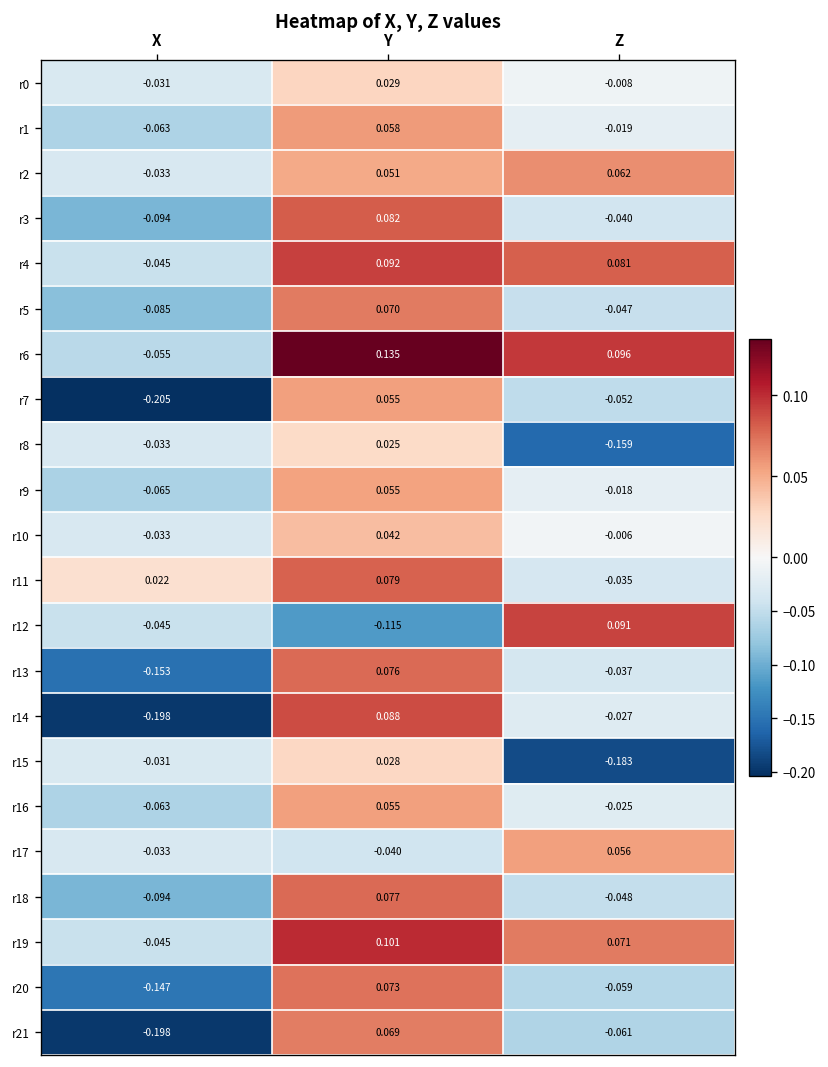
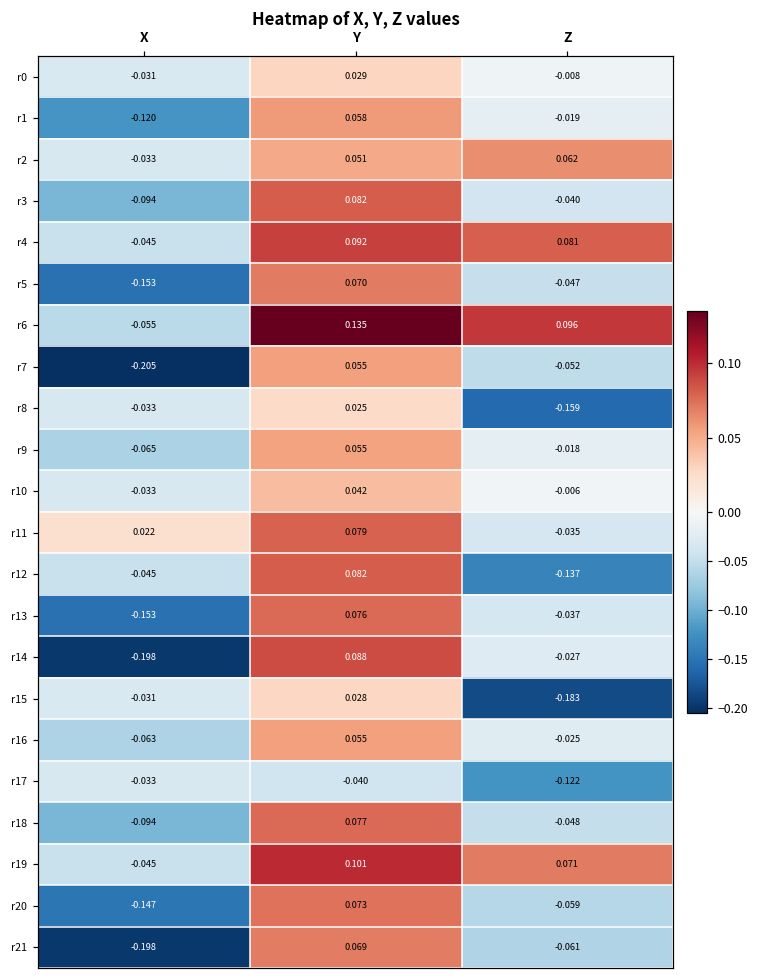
  {
    "r0": {
      "X": -0.031,
      "Y": 0.029,
      "Z": -0.008
    },
    "r1": {
-     "X": -0.063,
+     "X": -0.120,
      "Y": 0.058,
      "Z": -0.019
    },
    "r2": {
      "X": -0.033,
      "Y": 0.051,
      "Z": 0.062
    },
    "r3": {
      "X": -0.094,
      "Y": 0.082,
      "Z": -0.040
    },
    "r4": {
      "X": -0.045,
      "Y": 0.092,
      "Z": 0.081
    },
    "r5": {
-     "X": -0.085,
+     "X": -0.153,
      "Y": 0.070,
      "Z": -0.047
    },
    "r6": {
      "X": -0.055,
      "Y": 0.135,
      "Z": 0.096
    },
    "r7": {
      "X": -0.205,
      "Y": 0.055,
      "Z": -0.052
    },
    "r8": {
      "X": -0.033,
      "Y": 0.025,
      "Z": -0.159
    },
    "r9": {
      "X": -0.065,
      "Y": 0.055,
      "Z": -0.018
    },
    "r10": {
      "X": -0.033,
      "Y": 0.042,
      "Z": -0.006
    },
    "r11": {
      "X": 0.022,
      "Y": 0.079,
      "Z": -0.035
    },
    "r12": {
      "X": -0.045,
-     "Y": -0.115,
-     "Z": 0.091
+     "Y": 0.082,
+     "Z": -0.137
    },
    "r13": {
      "X": -0.153,
      "Y": 0.076,
      "Z": -0.037
    },
    "r14": {
      "X": -0.198,
      "Y": 0.088,
      "Z": -0.027
    },
    "r15": {
      "X": -0.031,
      "Y": 0.028,
      "Z": -0.183
    },
    "r16": {
      "X": -0.063,
      "Y": 0.055,
      "Z": -0.025
    },
    "r17": {
      "X": -0.033,
      "Y": -0.040,
-     "Z": 0.056
+     "Z": -0.122
    },
    "r18": {
      "X": -0.094,
      "Y": 0.077,
      "Z": -0.048
    },
    "r19": {
      "X": -0.045,
      "Y": 0.101,
      "Z": 0.071
    },
    "r20": {
      "X": -0.147,
      "Y": 0.073,
      "Z": -0.059
    },
    "r21": {
      "X": -0.198,
      "Y": 0.069,
      "Z": -0.061
    }
  }
